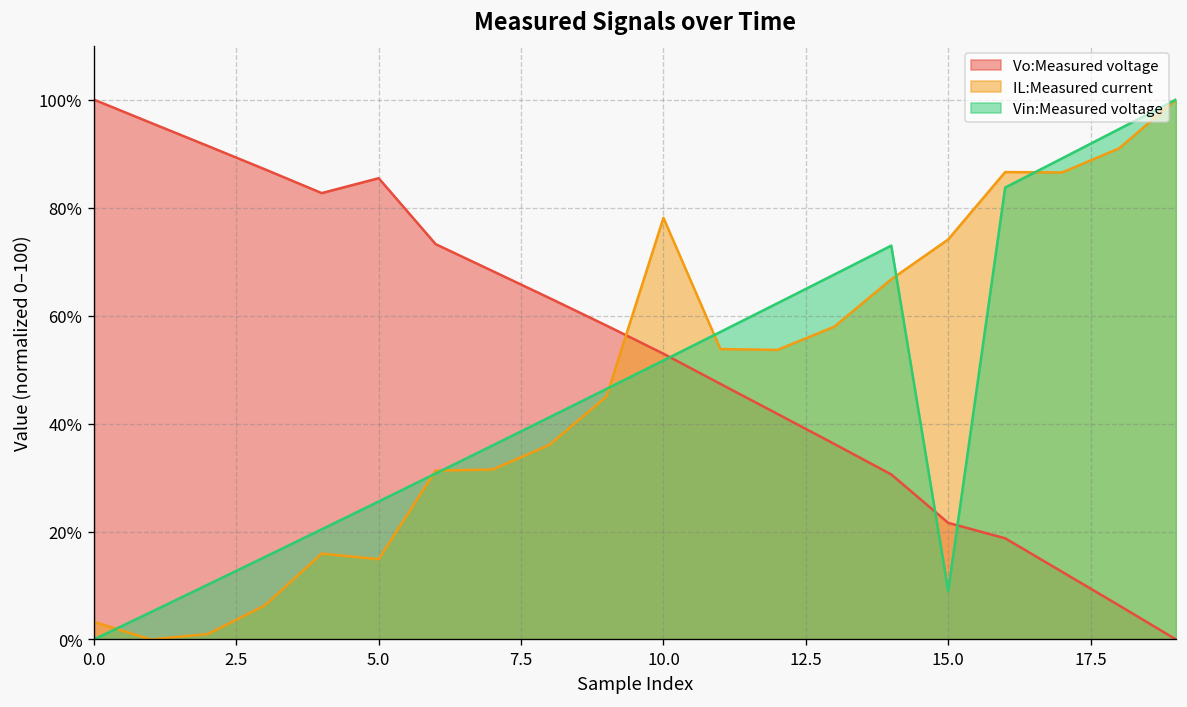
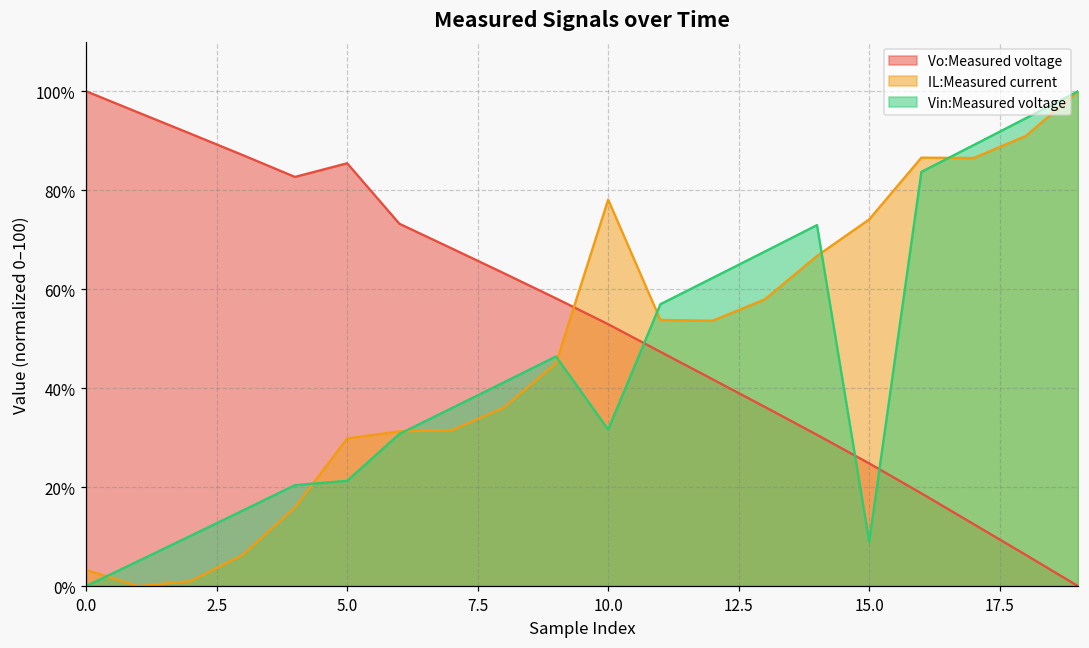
  {
    "Vo:Measured voltage": {
      "0.0": "100%",
      "5.0": "85%",
      "10.0": "53%",
-     "15.0": "22%"
+     "15.0": "25%"
    },
    "IL:Measured current": {
      "0.0": "3%",
-     "5.0": "15%",
+     "5.0": "30%",
      "10.0": "78%",
      "15.0": "74%"
    },
    "Vin:Measured voltage": {
      "0.0": "0%",
-     "5.0": "26%",
-     "10.0": "52%",
+     "5.0": "21%",
+     "10.0": "32%",
      "15.0": "9%"
    }
  }
